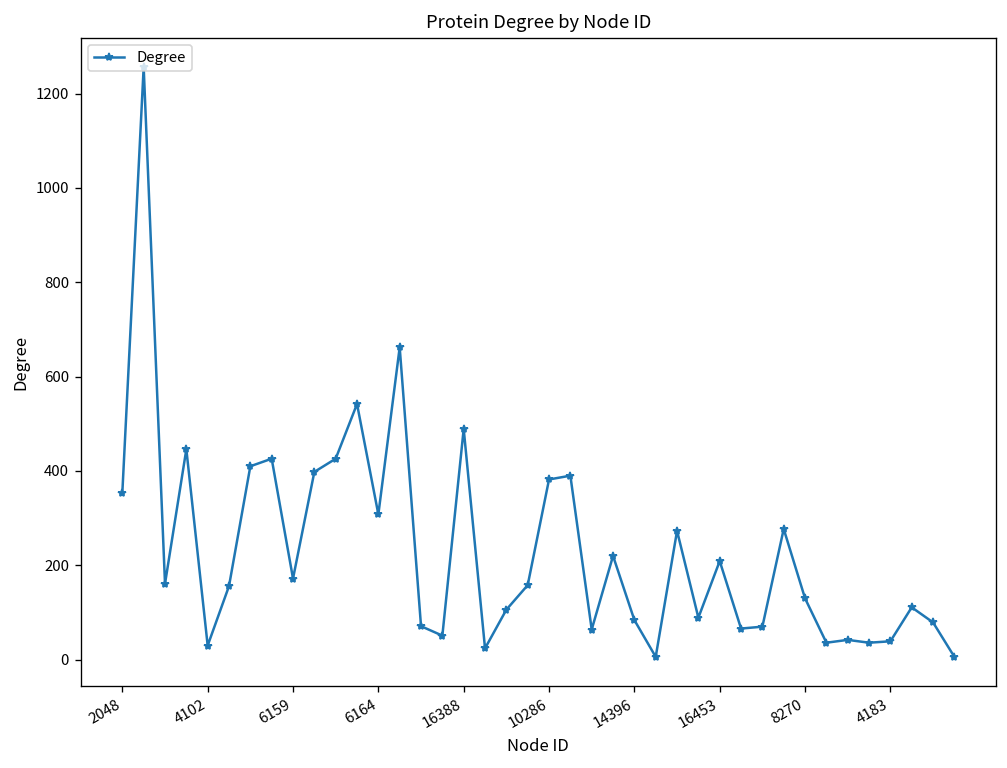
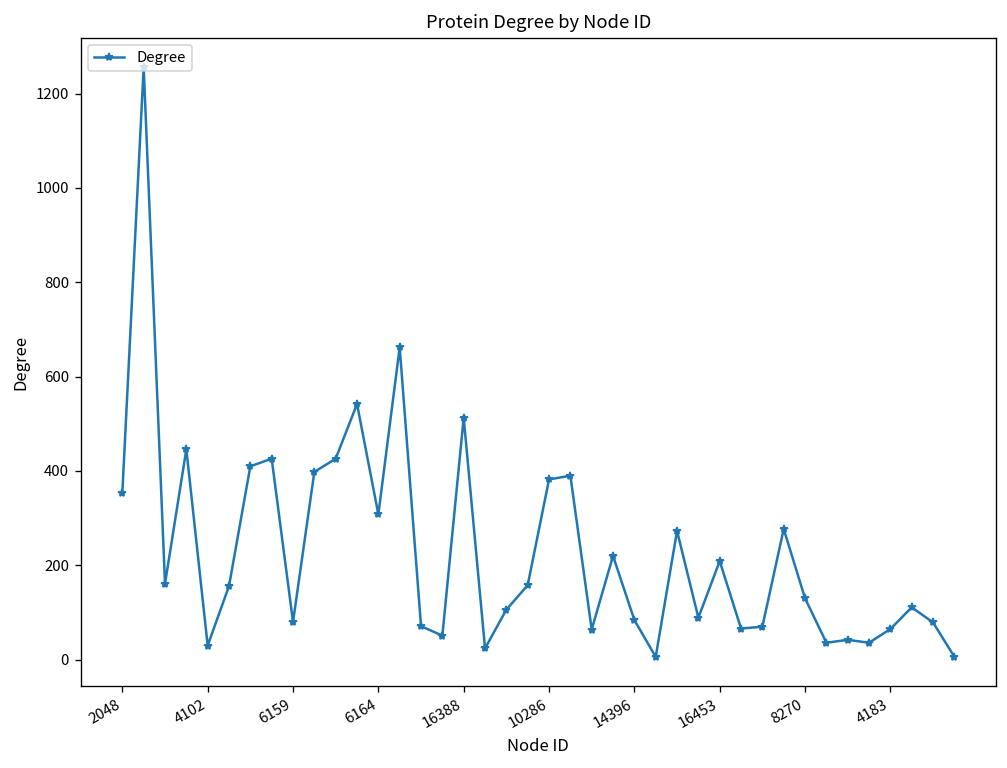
  {
    "2048": 350,
    "4102": 30,
-   "6159": 170,
+   "6159": 80,
    "6164": 310,
-   "16388": 490,
+   "16388": 510,
    "10286": 380,
    "14396": 80,
    "16453": 210,
    "8270": 130,
-   "4183": 40
+   "4183": 70
  }
